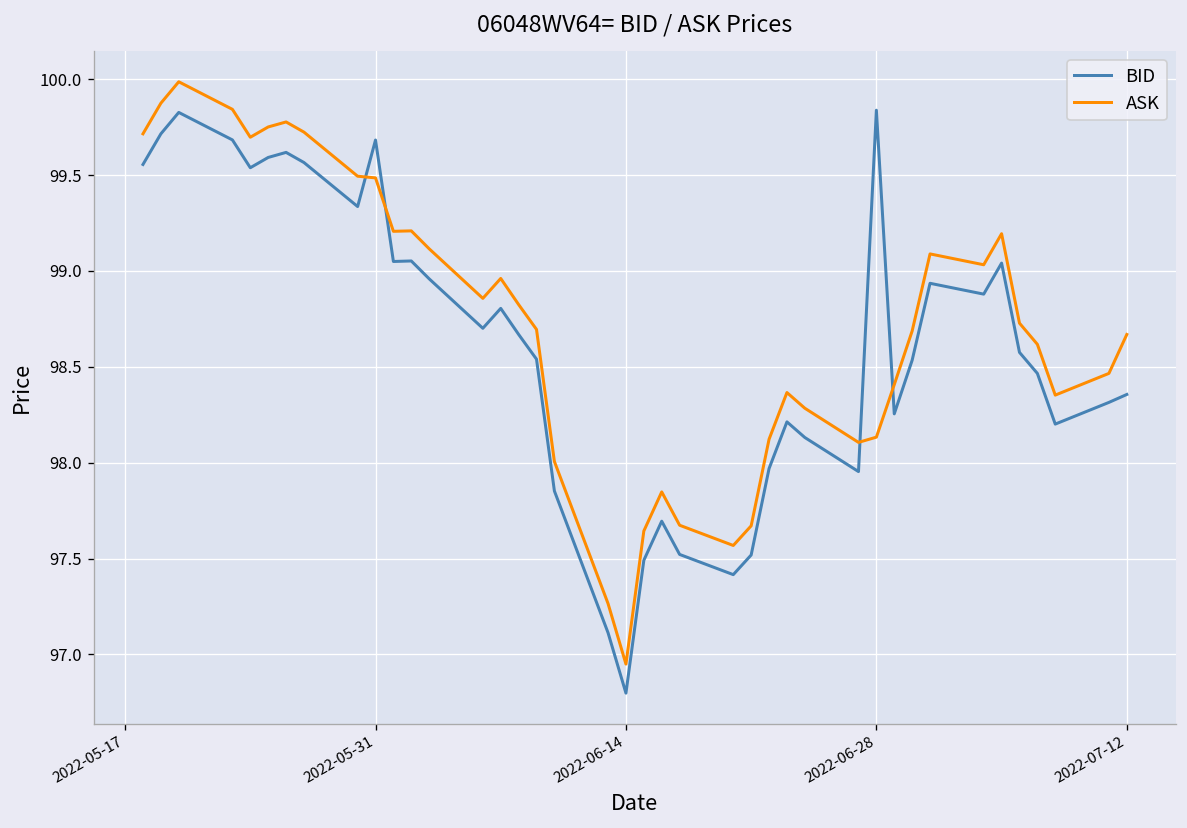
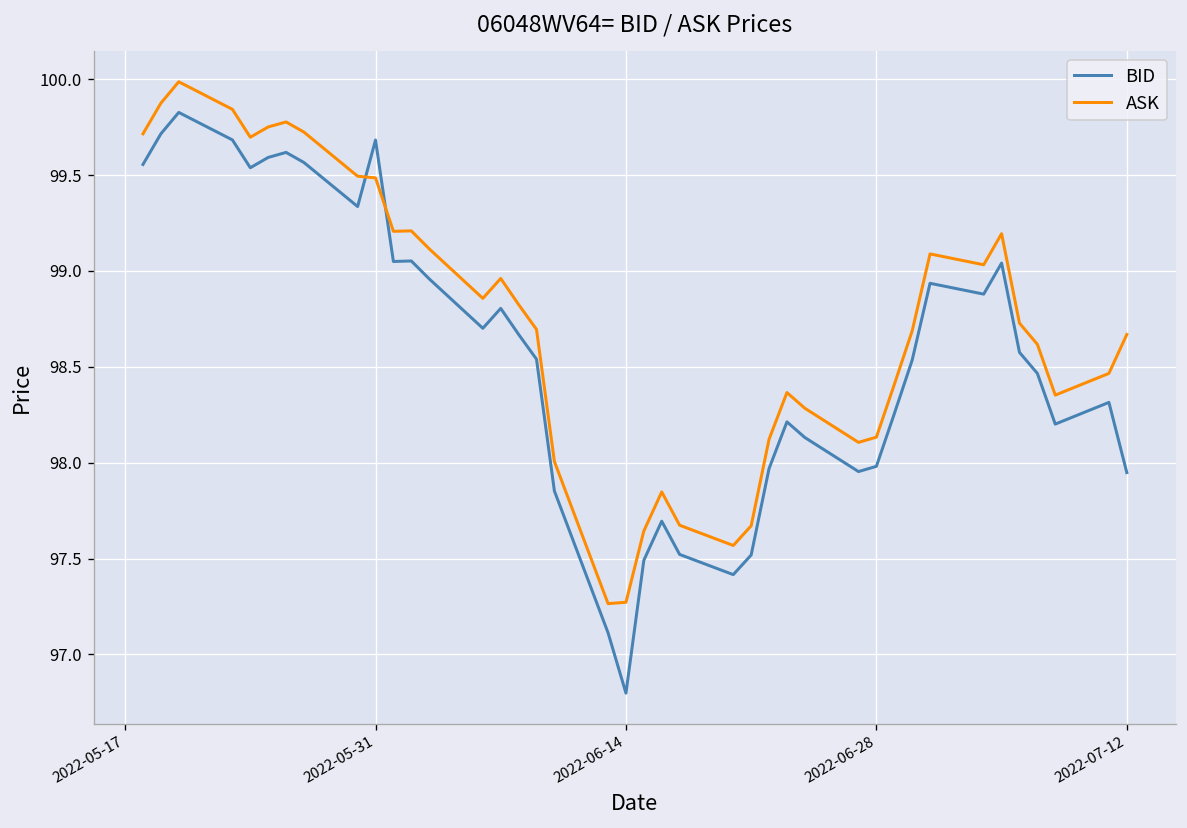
  {
    "BID": {
      "2022-05-31": 99.68,
      "2022-06-14": 96.80,
-     "2022-06-28": 99.84,
-     "2022-07-12": 98.36
+     "2022-06-28": 97.98,
+     "2022-07-12": 97.95
    },
    "ASK": {
      "2022-05-31": 99.49,
-     "2022-06-14": 96.95,
+     "2022-06-14": 97.27,
      "2022-06-28": 98.13,
      "2022-07-12": 98.67
    }
  }
